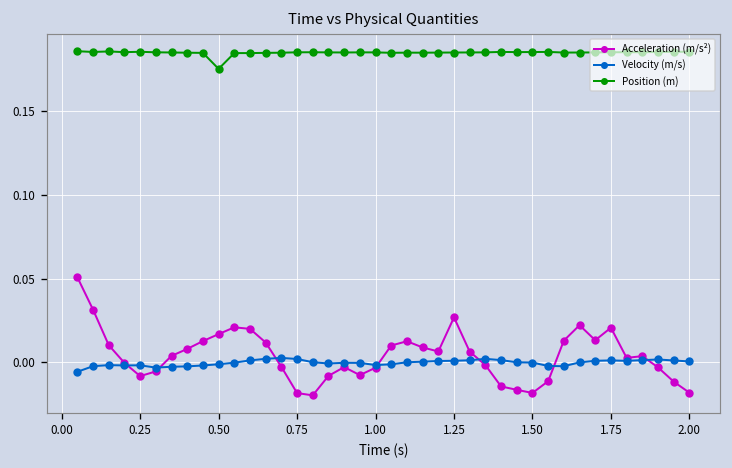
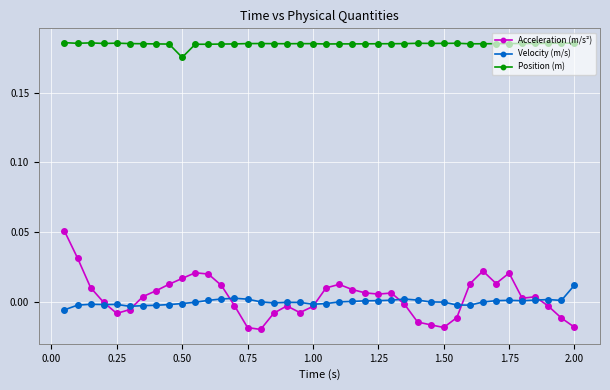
  {
    "Acceleration (m/s²)": {
      "0.25": -0.008,
      "0.50": 0.017,
      "0.75": -0.018,
-     "1.25": 0.027,
+     "1.25": 0.006,
      "1.50": -0.018,
      "1.75": 0.021,
      "2.00": -0.018
    },
    "Velocity (m/s)": {
      "0.25": -0.002,
      "0.50": -0.001,
      "0.75": 0.002,
      "1.25": 0.001,
      "1.50": 0.000,
      "1.75": 0.001,
-     "2.00": 0.001
+     "2.00": 0.012
    },
    "Position (m)": {
      "0.25": 0.185,
      "0.50": 0.175,
      "0.75": 0.185,
      "1.00": 0.185,
      "1.25": 0.185,
      "1.50": 0.185
    }
  }
